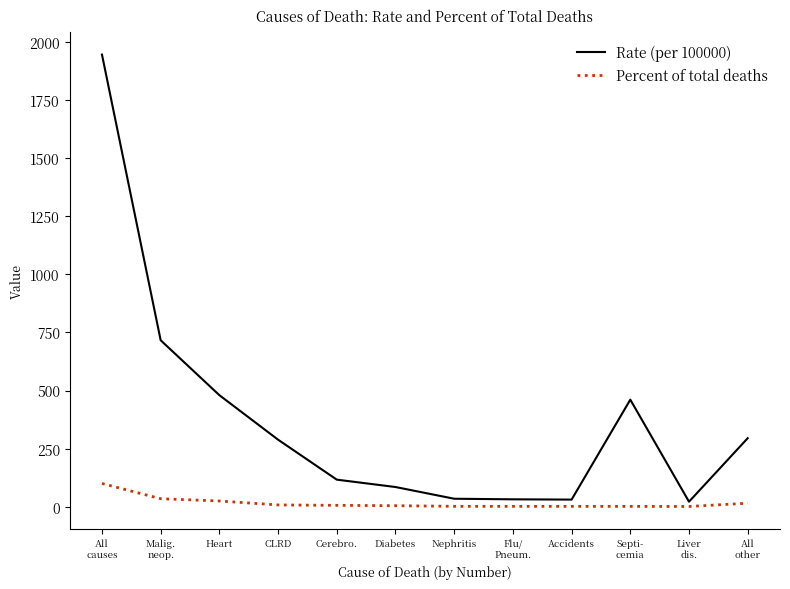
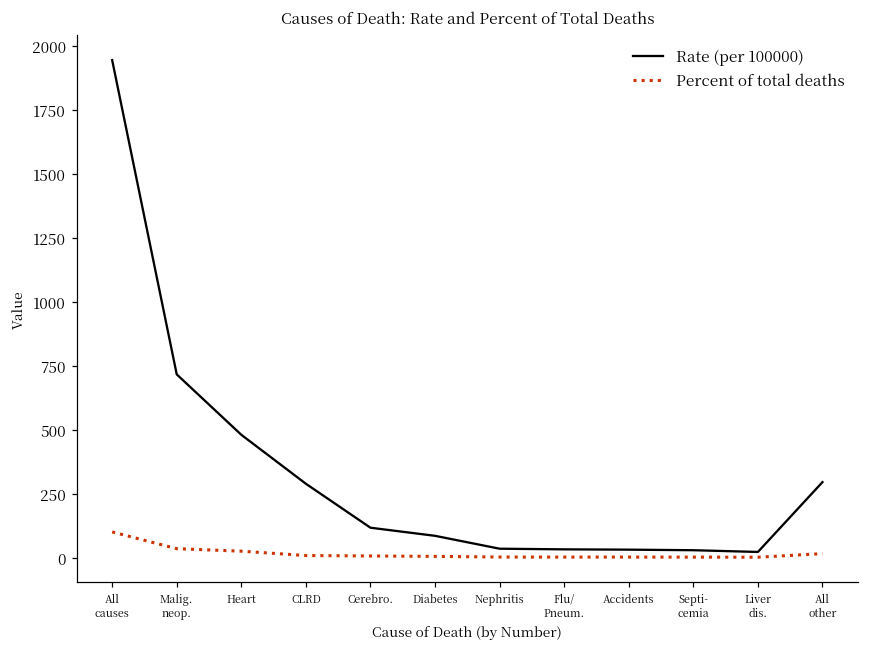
  {
    "Rate (per 100000)": {
      "All causes": 1950,
      "Malig. neop.": 720,
      "Heart": 480,
      "CLRD": 290,
      "Cerebro.": 120,
      "Diabetes": 80,
      "Nephritis": 30,
      "Flu/ Pneum.": 30,
      "Accidents": 30,
-     "Septi- cemia": 460,
+     "Septi- cemia": 30,
      "Liver dis.": 20,
      "All other": 290
    },
    "Percent of total deaths": {
      "All causes": 100,
      "Malig. neop.": 30,
      "Heart": 20,
      "CLRD": 10,
      "Cerebro.": 10,
      "Diabetes": 0,
      "Nephritis": 0,
      "Flu/ Pneum.": 0,
      "Accidents": 0,
      "Septi- cemia": 0,
      "Liver dis.": 0,
      "All other": 20
    }
  }
